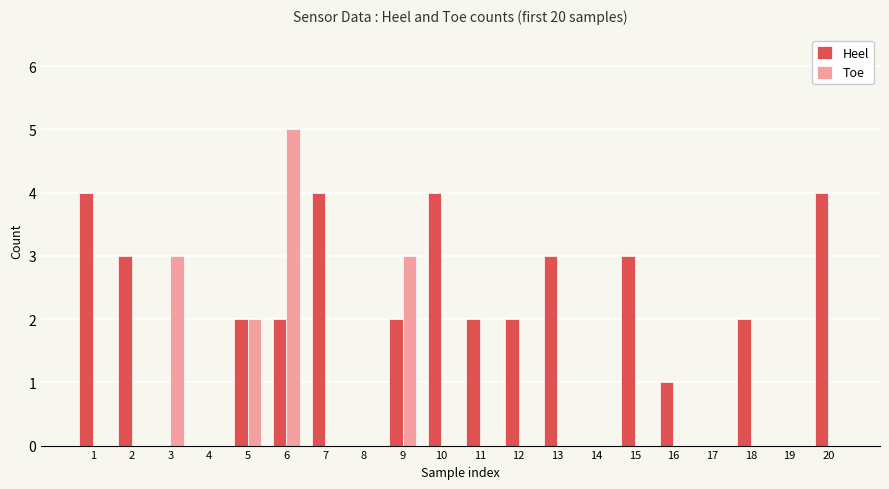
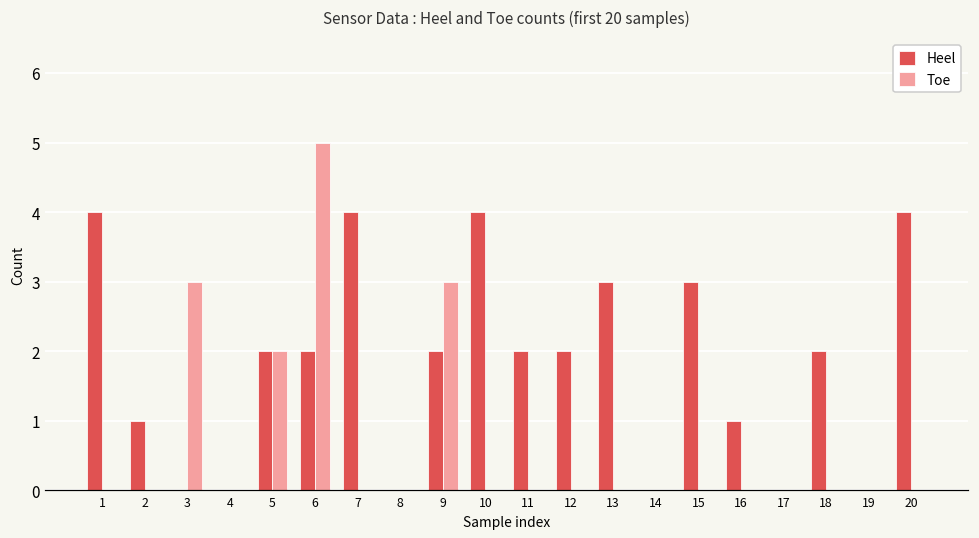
  {
    "Heel": {
      "1": 4,
-     "2": 3,
+     "2": 1,
      "3": 0,
      "4": 0,
      "5": 2,
      "6": 2,
      "7": 4,
      "8": 0,
      "9": 2,
      "10": 4,
      "11": 2,
      "12": 2,
      "13": 3,
      "14": 0,
      "15": 3,
      "16": 1,
      "17": 0,
      "18": 2,
      "19": 0,
      "20": 4
    },
    "Toe": {
      "1": 0,
      "2": 0,
      "3": 3,
      "4": 0,
      "5": 2,
      "6": 5,
      "7": 0,
      "8": 0,
      "9": 3,
      "10": 0,
      "11": 0,
      "12": 0,
      "13": 0,
      "14": 0,
      "15": 0,
      "16": 0,
      "17": 0,
      "18": 0,
      "19": 0,
      "20": 0
    }
  }
